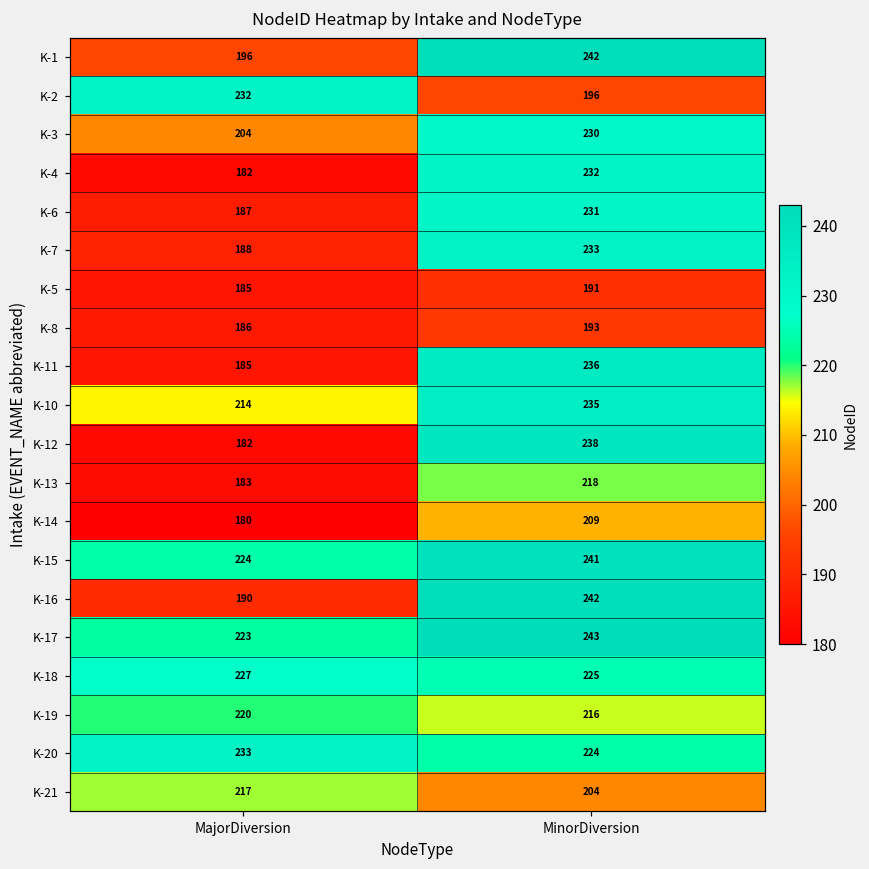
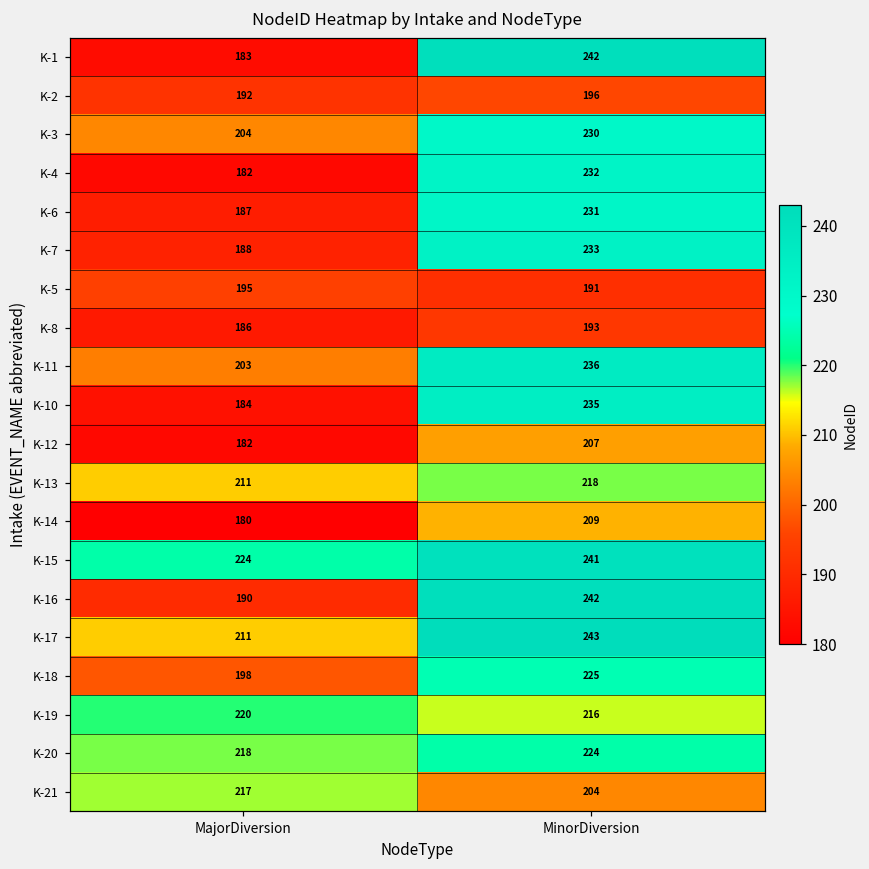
  {
    "K-1": {
-     "MajorDiversion": 196,
+     "MajorDiversion": 183,
      "MinorDiversion": 242
    },
    "K-2": {
-     "MajorDiversion": 232,
+     "MajorDiversion": 192,
      "MinorDiversion": 196
    },
    "K-3": {
      "MajorDiversion": 204,
      "MinorDiversion": 230
    },
    "K-4": {
      "MajorDiversion": 182,
      "MinorDiversion": 232
    },
    "K-6": {
      "MajorDiversion": 187,
      "MinorDiversion": 231
    },
    "K-7": {
      "MajorDiversion": 188,
      "MinorDiversion": 233
    },
    "K-5": {
-     "MajorDiversion": 185,
+     "MajorDiversion": 195,
      "MinorDiversion": 191
    },
    "K-8": {
      "MajorDiversion": 186,
      "MinorDiversion": 193
    },
    "K-11": {
-     "MajorDiversion": 185,
+     "MajorDiversion": 203,
      "MinorDiversion": 236
    },
    "K-10": {
-     "MajorDiversion": 214,
+     "MajorDiversion": 184,
      "MinorDiversion": 235
    },
    "K-12": {
      "MajorDiversion": 182,
-     "MinorDiversion": 238
+     "MinorDiversion": 207
    },
    "K-13": {
-     "MajorDiversion": 183,
+     "MajorDiversion": 211,
      "MinorDiversion": 218
    },
    "K-14": {
      "MajorDiversion": 180,
      "MinorDiversion": 209
    },
    "K-15": {
      "MajorDiversion": 224,
      "MinorDiversion": 241
    },
    "K-16": {
      "MajorDiversion": 190,
      "MinorDiversion": 242
    },
    "K-17": {
-     "MajorDiversion": 223,
+     "MajorDiversion": 211,
      "MinorDiversion": 243
    },
    "K-18": {
-     "MajorDiversion": 227,
+     "MajorDiversion": 198,
      "MinorDiversion": 225
    },
    "K-19": {
      "MajorDiversion": 220,
      "MinorDiversion": 216
    },
    "K-20": {
-     "MajorDiversion": 233,
+     "MajorDiversion": 218,
      "MinorDiversion": 224
    },
    "K-21": {
      "MajorDiversion": 217,
      "MinorDiversion": 204
    }
  }
